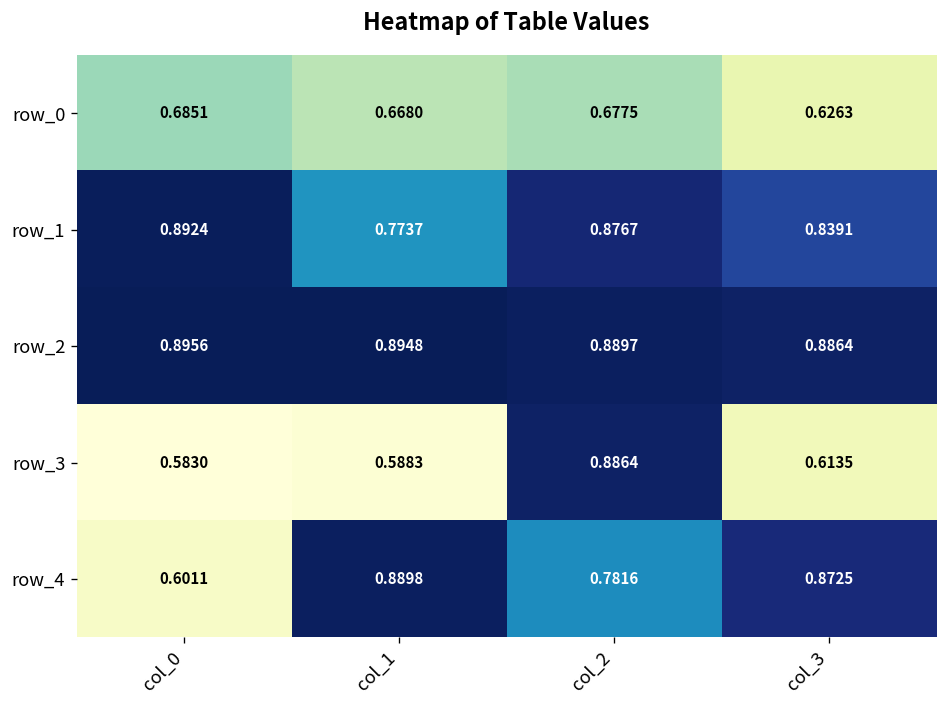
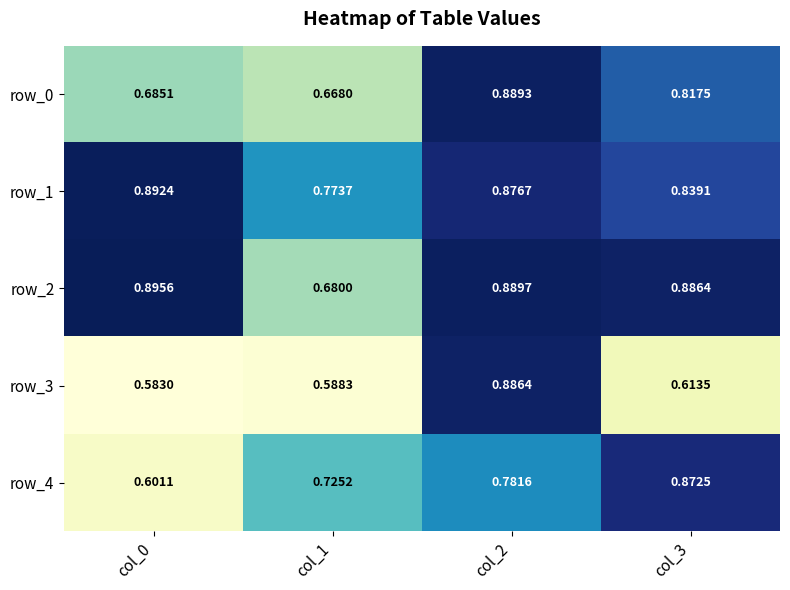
  {
    "row_0": {
      "col_0": 0.6851,
      "col_1": 0.6680,
-     "col_2": 0.6775,
-     "col_3": 0.6263
+     "col_2": 0.8893,
+     "col_3": 0.8175
    },
    "row_1": {
      "col_0": 0.8924,
      "col_1": 0.7737,
      "col_2": 0.8767,
      "col_3": 0.8391
    },
    "row_2": {
      "col_0": 0.8956,
-     "col_1": 0.8948,
+     "col_1": 0.6800,
      "col_2": 0.8897,
      "col_3": 0.8864
    },
    "row_3": {
      "col_0": 0.5830,
      "col_1": 0.5883,
      "col_2": 0.8864,
      "col_3": 0.6135
    },
    "row_4": {
      "col_0": 0.6011,
-     "col_1": 0.8898,
+     "col_1": 0.7252,
      "col_2": 0.7816,
      "col_3": 0.8725
    }
  }
